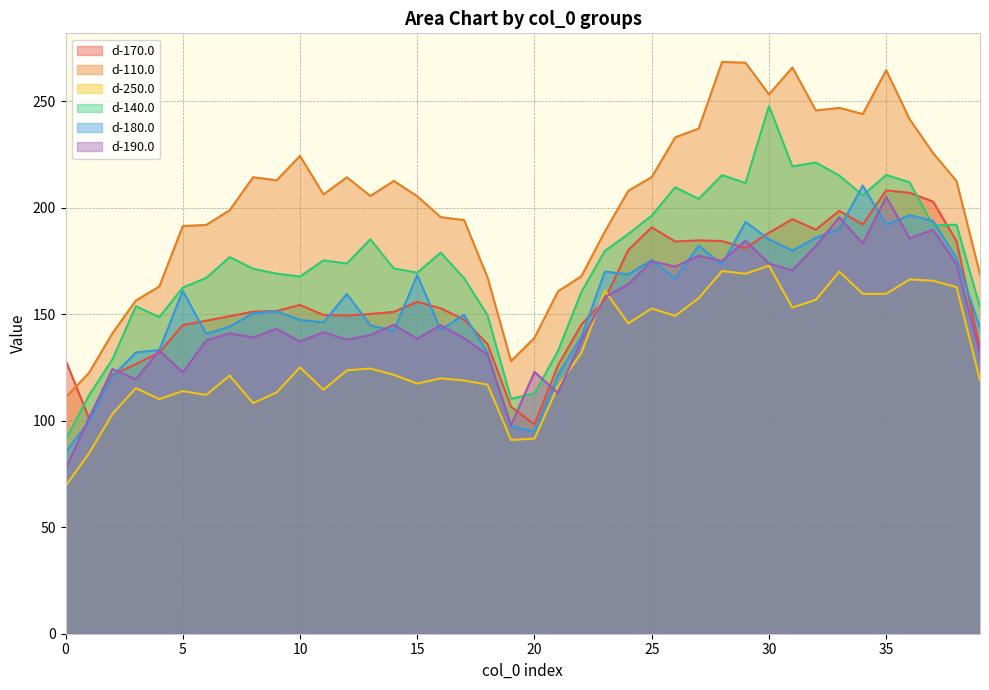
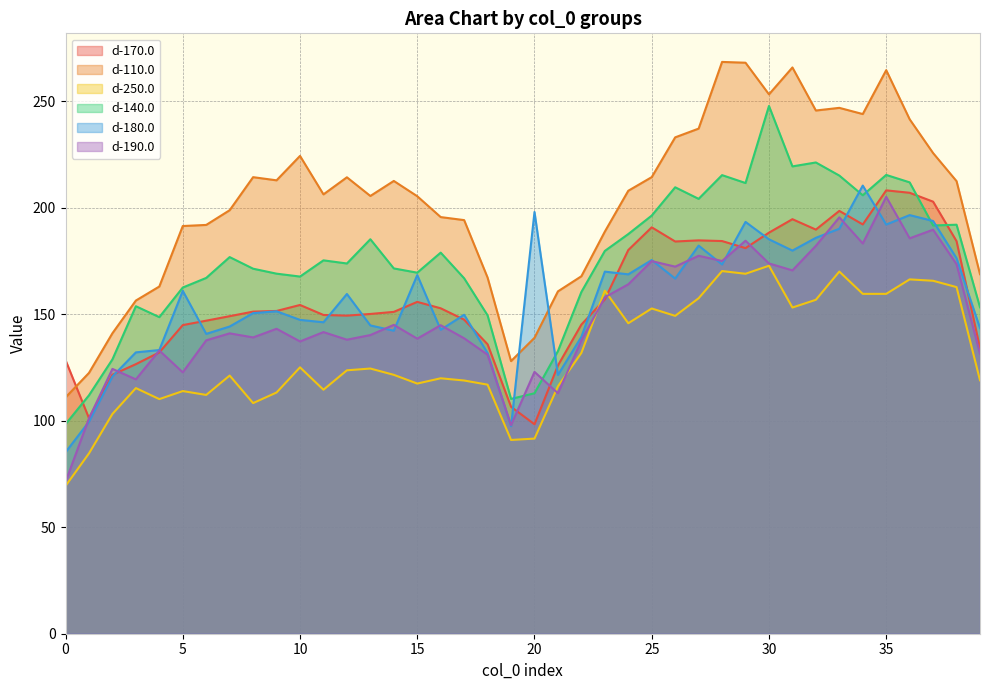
  {
    "d-140.0": {
-     "0": 91,
+     "0": 98,
      "5": 163,
      "10": 168,
      "20": 113,
      "25": 196,
      "30": 248,
      "35": 215
    },
    "d-180.0": {
      "0": 85,
      "5": 161,
      "10": 147,
-     "20": 95,
+     "20": 198,
      "30": 185,
      "35": 192
    },
    "d-190.0": {
-     "0": 77,
+     "0": 71,
      "5": 123,
      "10": 137,
      "15": 139,
      "20": 123,
      "35": 205
    }
  }
